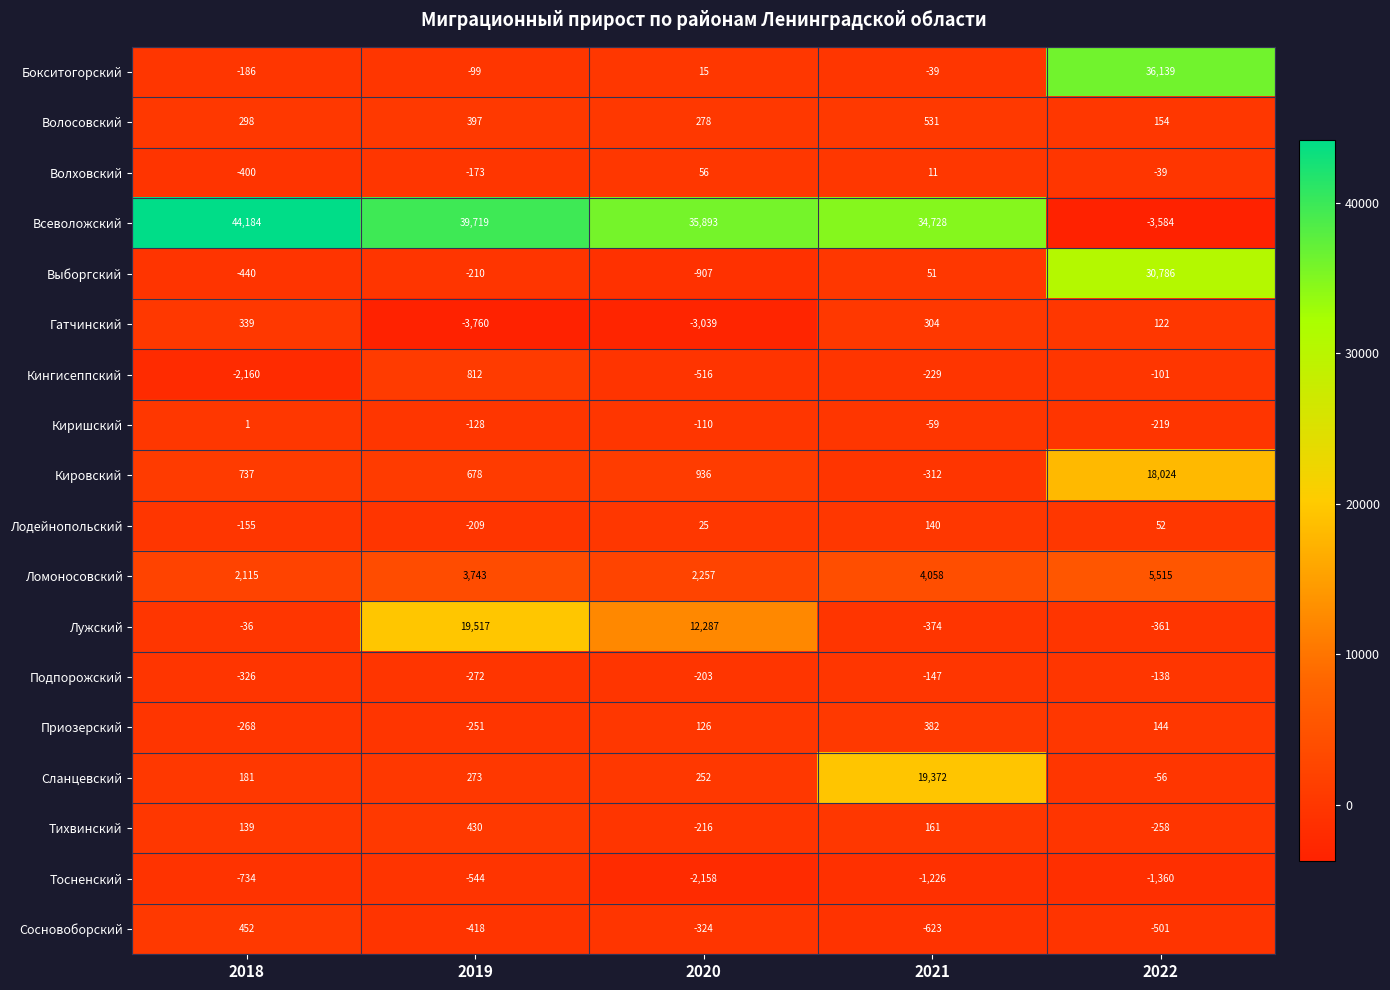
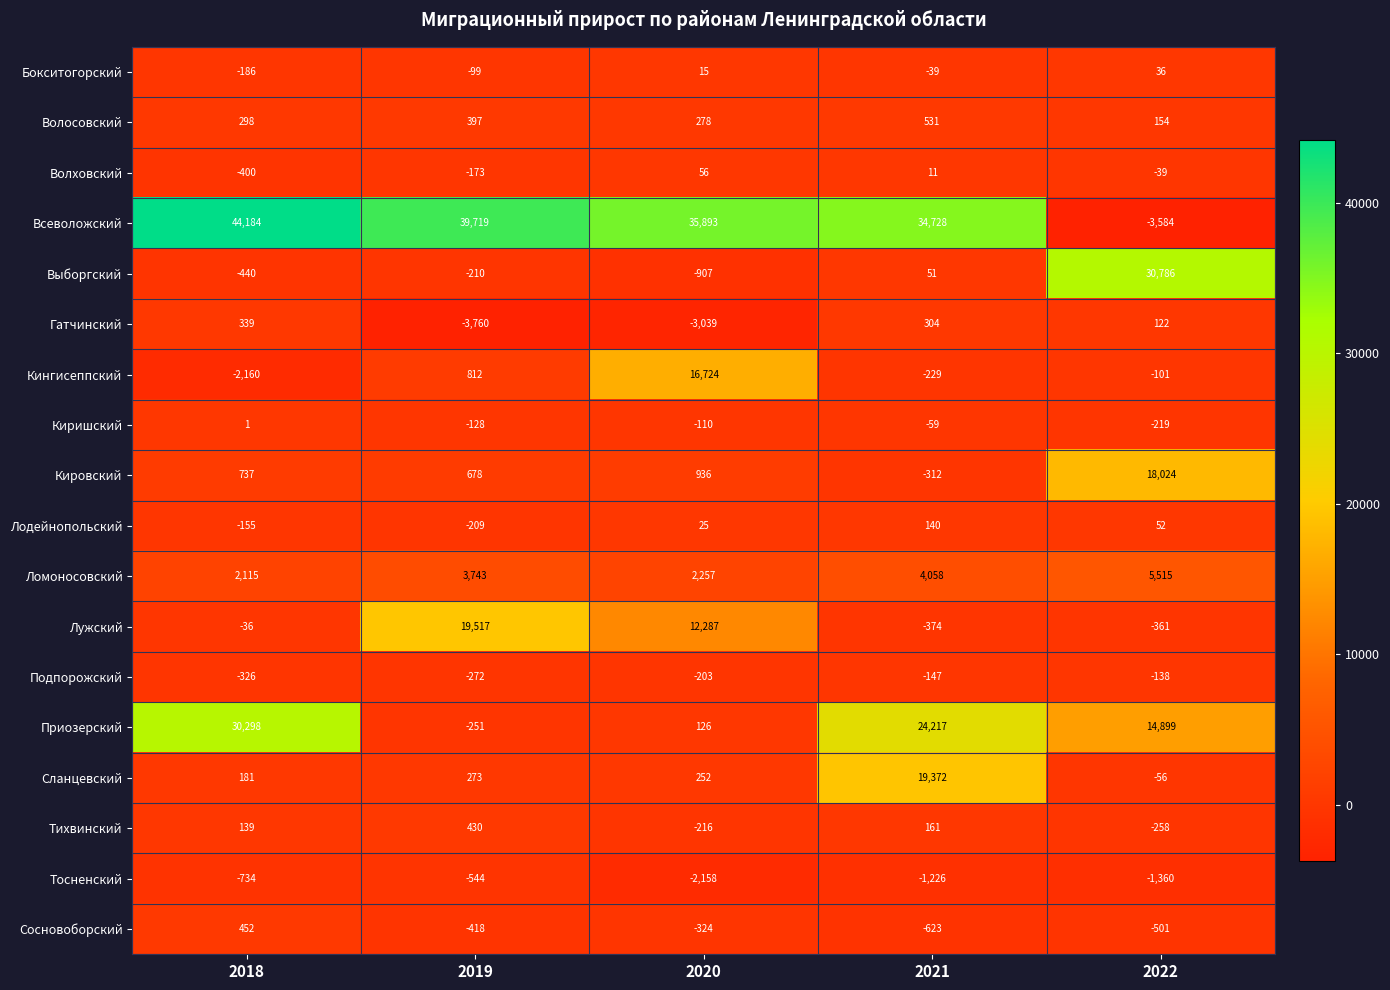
  {
    "Бокситогорский": {
      "2018": "-186",
      "2019": "-99",
      "2020": "15",
      "2021": "-39",
-     "2022": "36,139"
+     "2022": "36"
    },
    "Волосовский": {
      "2018": "298",
      "2019": "397",
      "2020": "278",
      "2021": "531",
      "2022": "154"
    },
    "Волховский": {
      "2018": "-400",
      "2019": "-173",
      "2020": "56",
      "2021": "11",
      "2022": "-39"
    },
    "Всеволожский": {
      "2018": "44,184",
      "2019": "39,719",
      "2020": "35,893",
      "2021": "34,728",
      "2022": "-3,584"
    },
    "Выборгский": {
      "2018": "-440",
      "2019": "-210",
      "2020": "-907",
      "2021": "51",
      "2022": "30,786"
    },
    "Гатчинский": {
      "2018": "339",
      "2019": "-3,760",
      "2020": "-3,039",
      "2021": "304",
      "2022": "122"
    },
    "Кингисеппский": {
      "2018": "-2,160",
      "2019": "812",
-     "2020": "-516",
+     "2020": "16,724",
      "2021": "-229",
      "2022": "-101"
    },
    "Киришский": {
      "2018": "1",
      "2019": "-128",
      "2020": "-110",
      "2021": "-59",
      "2022": "-219"
    },
    "Кировский": {
      "2018": "737",
      "2019": "678",
      "2020": "936",
      "2021": "-312",
      "2022": "18,024"
    },
    "Лодейнопольский": {
      "2018": "-155",
      "2019": "-209",
      "2020": "25",
      "2021": "140",
      "2022": "52"
    },
    "Ломоносовский": {
      "2018": "2,115",
      "2019": "3,743",
      "2020": "2,257",
      "2021": "4,058",
      "2022": "5,515"
    },
    "Лужский": {
      "2018": "-36",
      "2019": "19,517",
      "2020": "12,287",
      "2021": "-374",
      "2022": "-361"
    },
    "Подпорожский": {
      "2018": "-326",
      "2019": "-272",
      "2020": "-203",
      "2021": "-147",
      "2022": "-138"
    },
    "Приозерский": {
-     "2018": "-268",
+     "2018": "30,298",
      "2019": "-251",
      "2020": "126",
-     "2021": "382",
-     "2022": "144"
+     "2021": "24,217",
+     "2022": "14,899"
    },
    "Сланцевский": {
      "2018": "181",
      "2019": "273",
      "2020": "252",
      "2021": "19,372",
      "2022": "-56"
    },
    "Тихвинский": {
      "2018": "139",
      "2019": "430",
      "2020": "-216",
      "2021": "161",
      "2022": "-258"
    },
    "Тосненский": {
      "2018": "-734",
      "2019": "-544",
      "2020": "-2,158",
      "2021": "-1,226",
      "2022": "-1,360"
    },
    "Сосновоборский": {
      "2018": "452",
      "2019": "-418",
      "2020": "-324",
      "2021": "-623",
      "2022": "-501"
    }
  }
